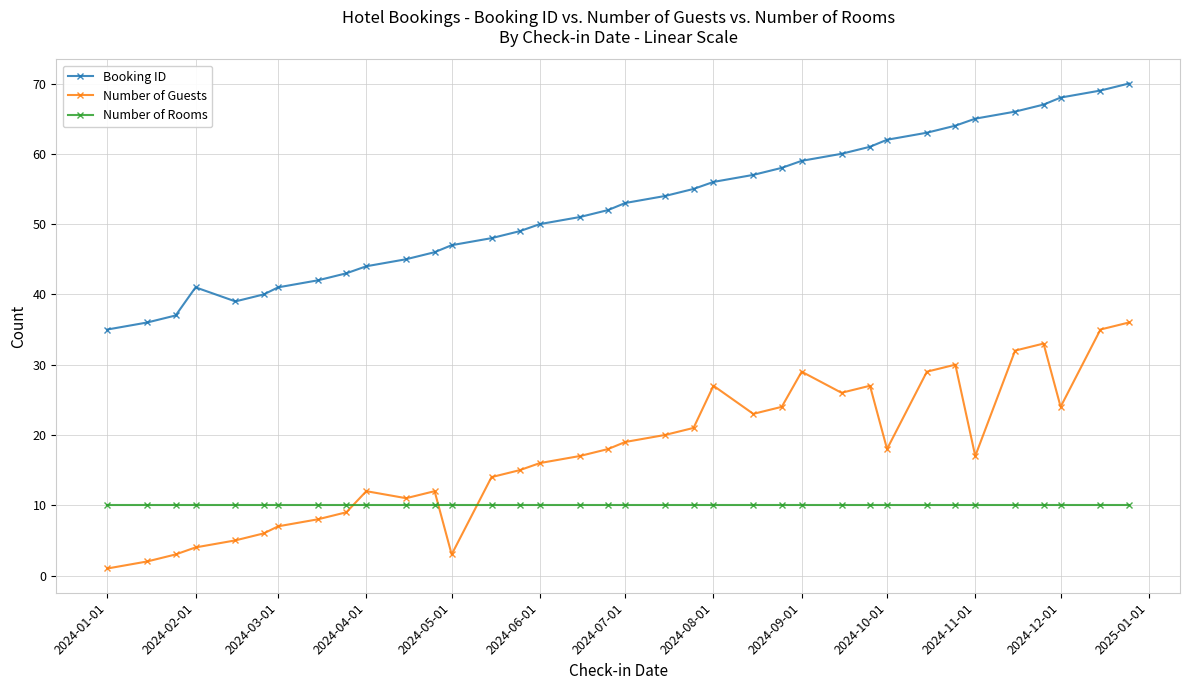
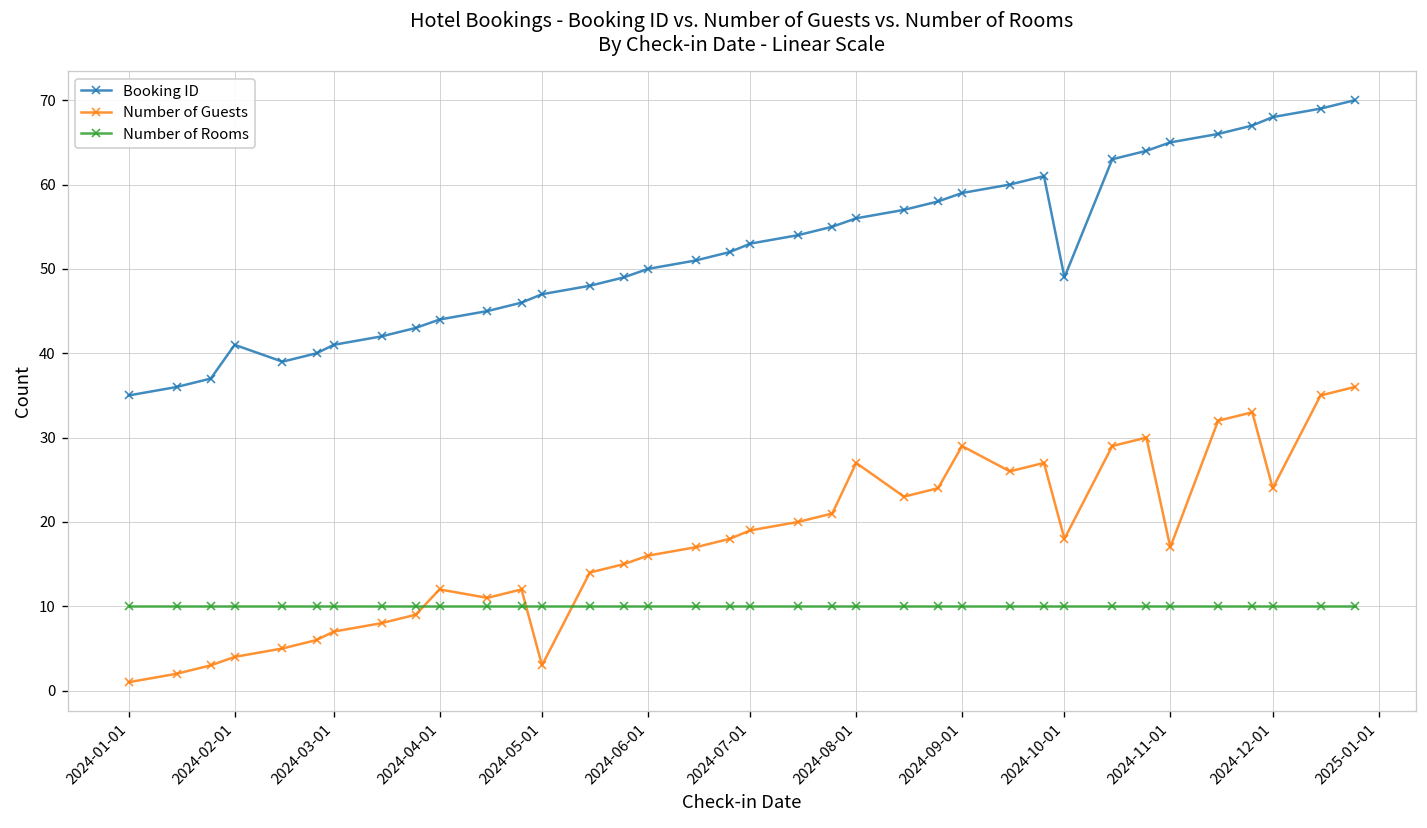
  {
    "Booking ID": {
      "2024-01-01": 35,
      "2024-02-01": 41,
      "2024-03-01": 41,
      "2024-04-01": 44,
      "2024-05-01": 47,
      "2024-06-01": 50,
      "2024-07-01": 53,
      "2024-08-01": 56,
      "2024-09-01": 59,
-     "2024-10-01": 62,
+     "2024-10-01": 49,
      "2024-11-01": 65,
      "2024-12-01": 68
    },
    "Number of Guests": {
      "2024-01-01": 1,
      "2024-02-01": 4,
      "2024-03-01": 7,
      "2024-04-01": 12,
      "2024-05-01": 3,
      "2024-06-01": 16,
      "2024-07-01": 19,
      "2024-08-01": 27,
      "2024-09-01": 29,
      "2024-10-01": 18,
      "2024-11-01": 17,
      "2024-12-01": 24
    },
    "Number of Rooms": {
      "2024-01-01": 10,
      "2024-02-01": 10,
      "2024-03-01": 10,
      "2024-04-01": 10,
      "2024-05-01": 10,
      "2024-06-01": 10,
      "2024-07-01": 10,
      "2024-08-01": 10,
      "2024-09-01": 10,
      "2024-10-01": 10,
      "2024-11-01": 10,
      "2024-12-01": 10
    }
  }
